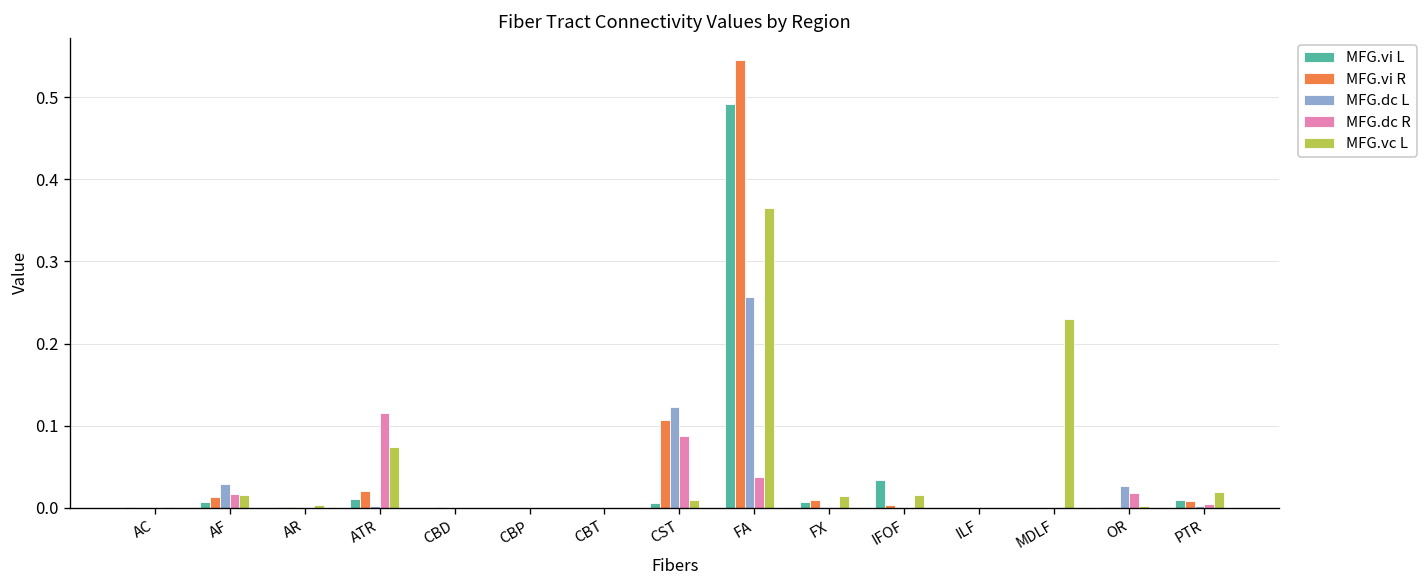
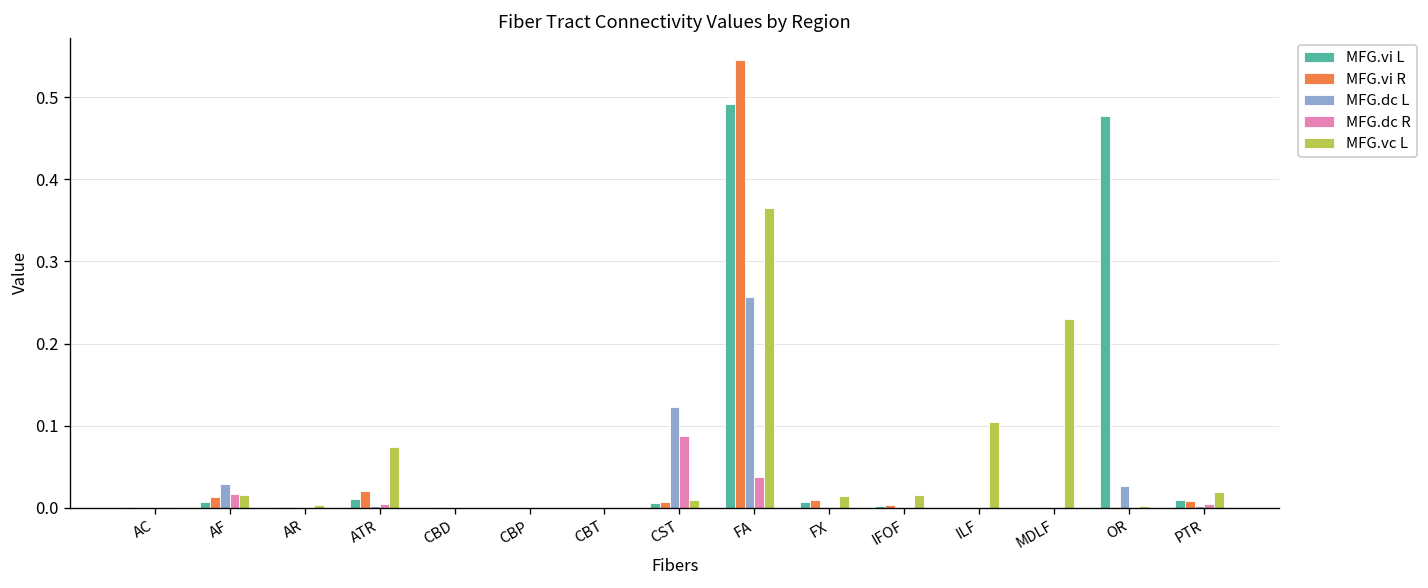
  {
    "MFG.vi L": {
      "AF": 0.01,
      "ATR": 0.01,
      "CST": 0.01,
      "FA": 0.49,
      "FX": 0.01,
-     "IFOF": 0.03,
-     "OR": 0.00,
+     "IFOF": 0.00,
+     "OR": 0.48,
      "PTR": 0.01
    },
    "MFG.vi R": {
      "AF": 0.01,
      "ATR": 0.02,
-     "CST": 0.11,
+     "CST": 0.01,
      "FA": 0.55,
      "FX": 0.01,
      "PTR": 0.01
    },
    "MFG.dc L": {
      "AF": 0.03,
      "CST": 0.12,
      "FA": 0.26,
      "OR": 0.03
    },
    "MFG.dc R": {
      "AF": 0.02,
-     "ATR": 0.12,
+     "ATR": 0.00,
      "CST": 0.09,
      "FA": 0.04,
-     "OR": 0.02,
+     "OR": 0.00,
      "PTR": 0.00
    },
    "MFG.vc L": {
      "AF": 0.02,
      "ATR": 0.07,
      "CST": 0.01,
      "FA": 0.37,
      "FX": 0.01,
      "IFOF": 0.02,
-     "ILF": 0.00,
+     "ILF": 0.10,
      "MDLF": 0.23,
      "PTR": 0.02
    }
  }
